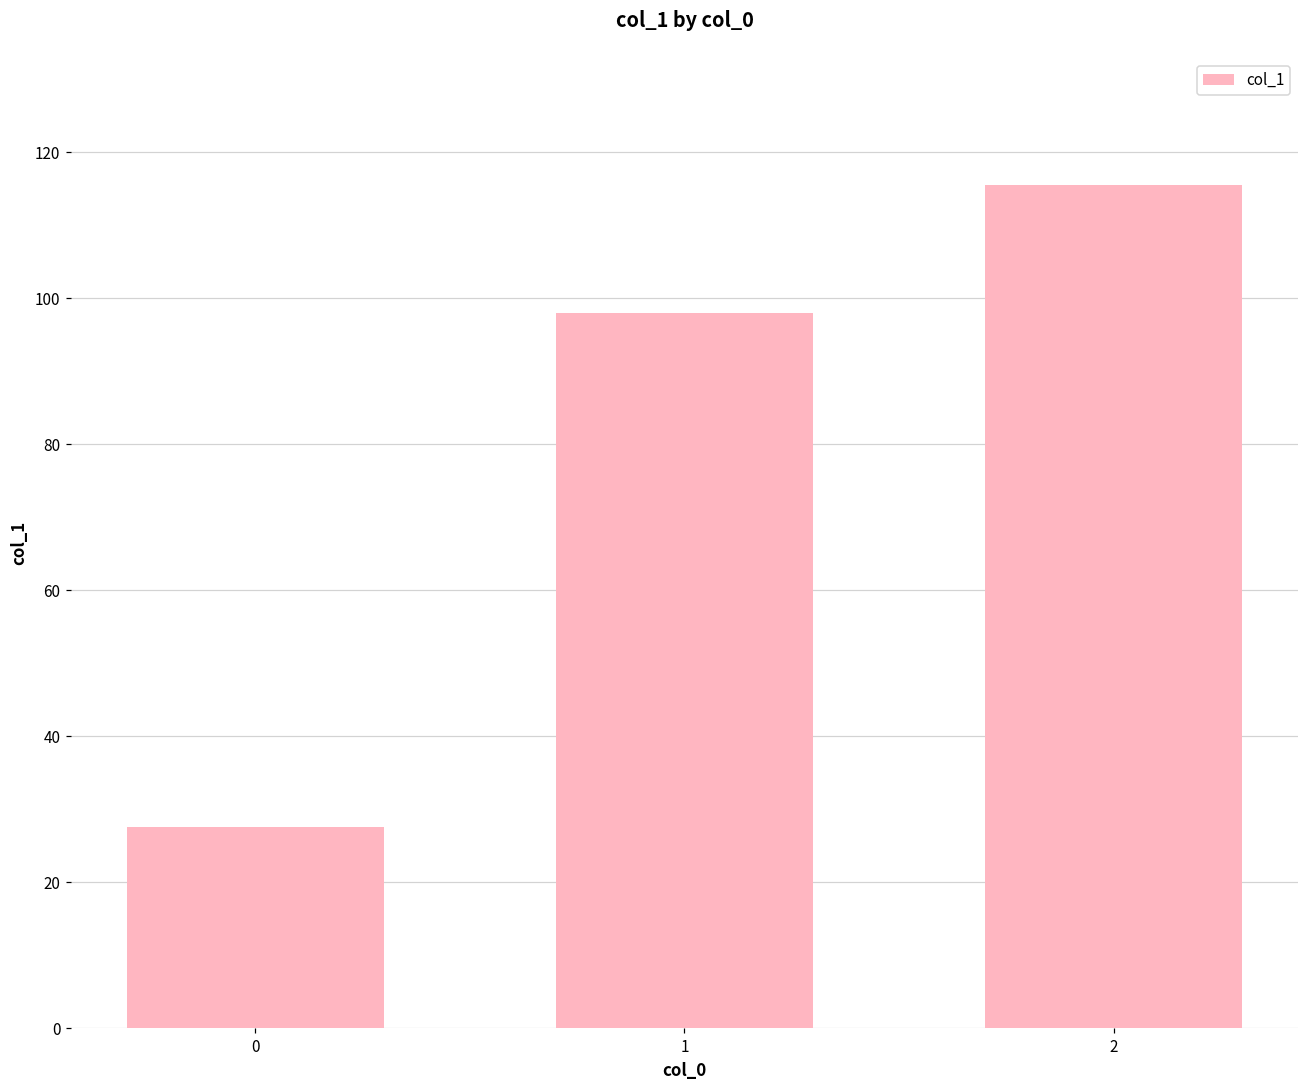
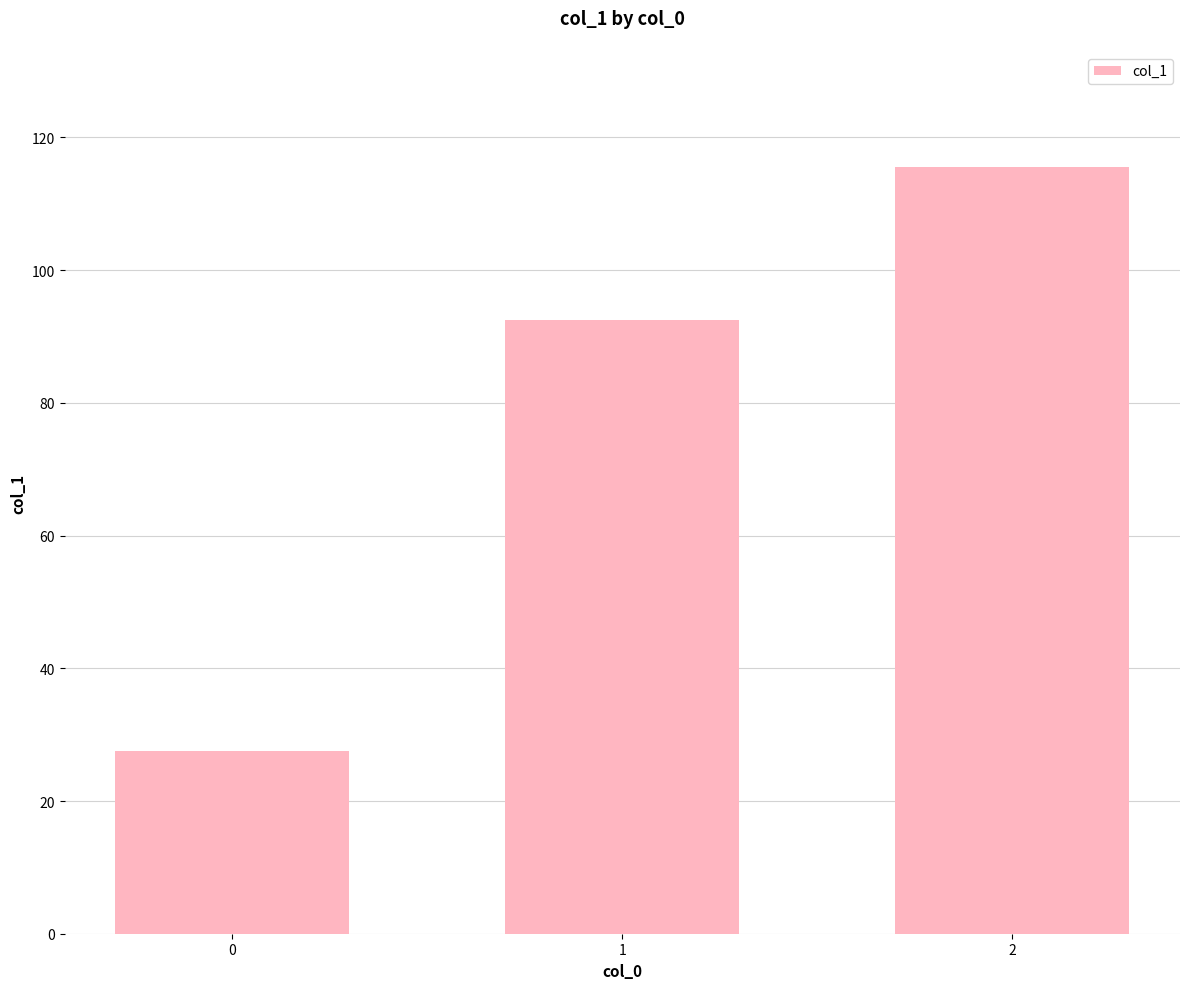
  {
    "0": 27,
-   "1": 98,
+   "1": 93,
    "2": 116
  }
